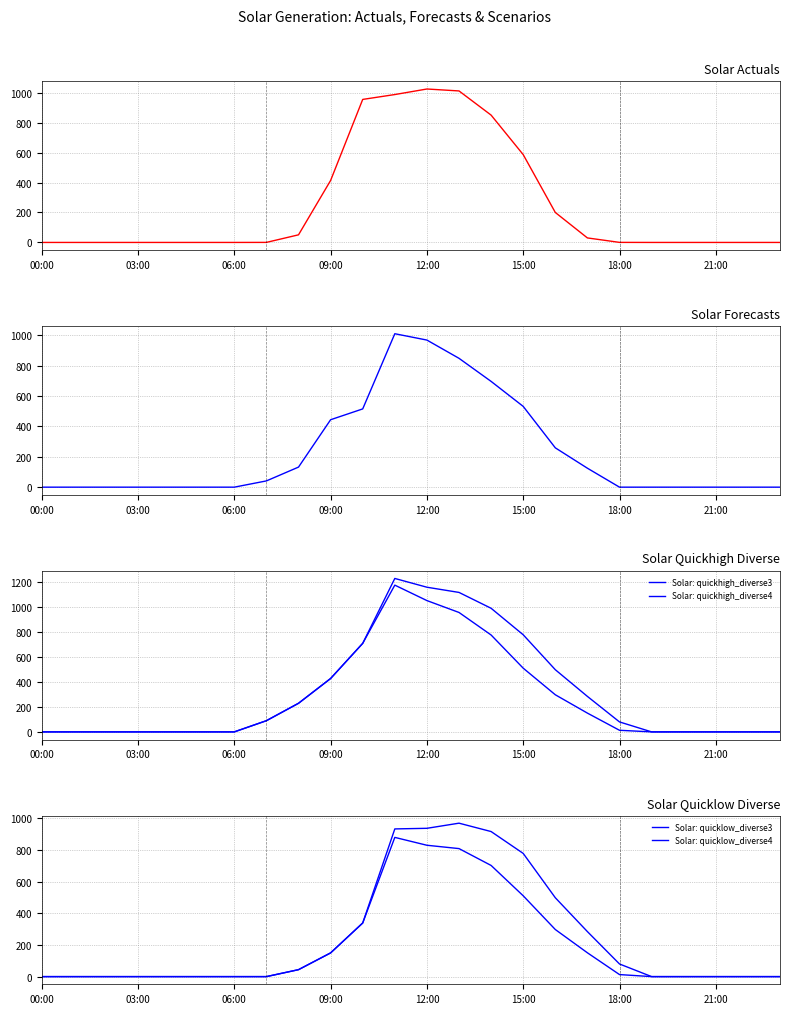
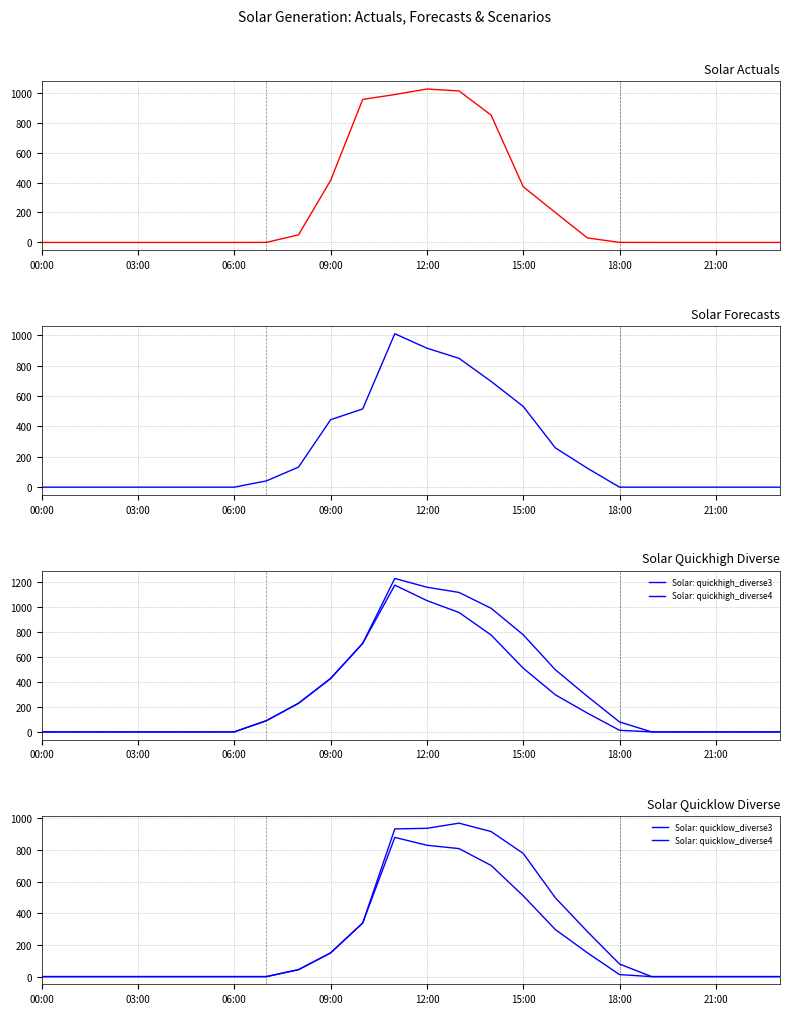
  {
    "Solar Actuals": {
      "00:00": 0,
      "03:00": 0,
      "06:00": 0,
      "09:00": 410,
      "12:00": 1020,
-     "15:00": 590,
+     "15:00": 370,
      "18:00": 0,
      "21:00": 0
    },
    "Solar Forecasts": {
      "00:00": 0,
      "03:00": 0,
      "06:00": 0,
      "09:00": 440,
-     "12:00": 970,
+     "12:00": 920,
      "15:00": 530,
      "18:00": 0,
      "21:00": 0
    }
  }
